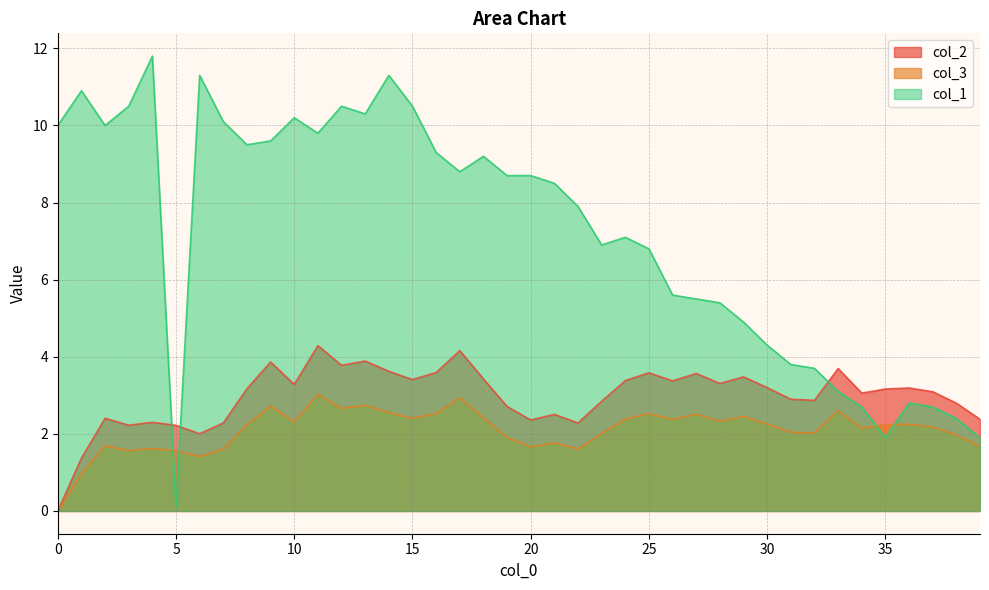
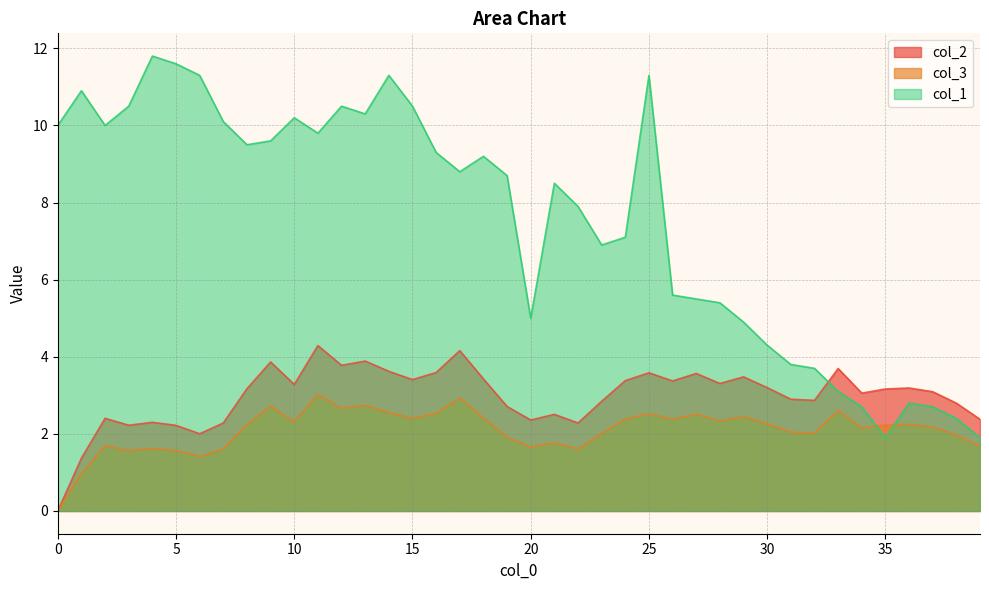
  {
    "col_1": {
      "0": 10.0,
-     "5": 0.1,
+     "5": 11.6,
      "10": 10.2,
      "15": 10.5,
-     "20": 8.7,
-     "25": 6.8,
+     "20": 5.0,
+     "25": 11.3,
      "30": 4.3,
      "35": 1.9
    }
  }
